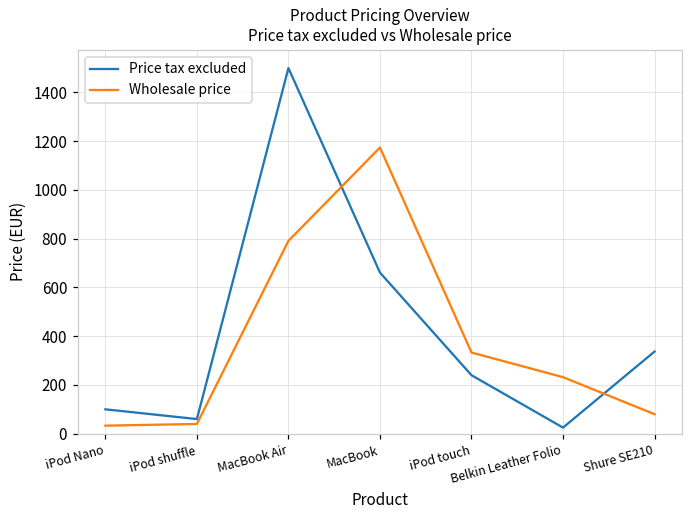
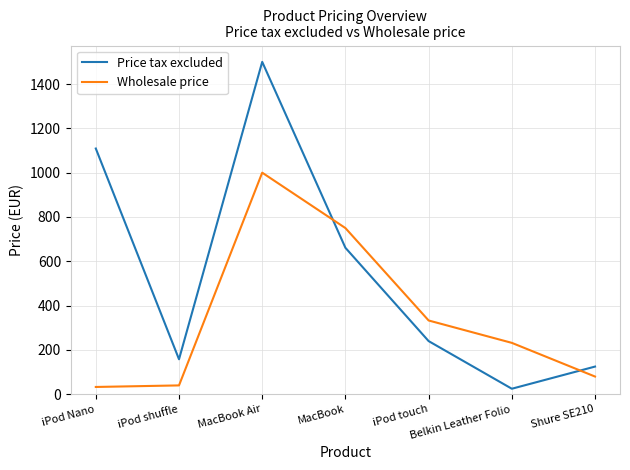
  {
    "Price tax excluded": {
-     "iPod Nano": 100,
-     "iPod shuffle": 60,
+     "iPod Nano": 1110,
+     "iPod shuffle": 160,
      "MacBook Air": 1500,
      "MacBook": 660,
      "iPod touch": 240,
      "Belkin Leather Folio": 30,
-     "Shure SE210": 340
+     "Shure SE210": 130
    },
    "Wholesale price": {
      "iPod Nano": 30,
      "iPod shuffle": 40,
-     "MacBook Air": 790,
-     "MacBook": 1170,
+     "MacBook Air": 1000,
+     "MacBook": 750,
      "iPod touch": 330,
      "Belkin Leather Folio": 230,
      "Shure SE210": 80
    }
  }
